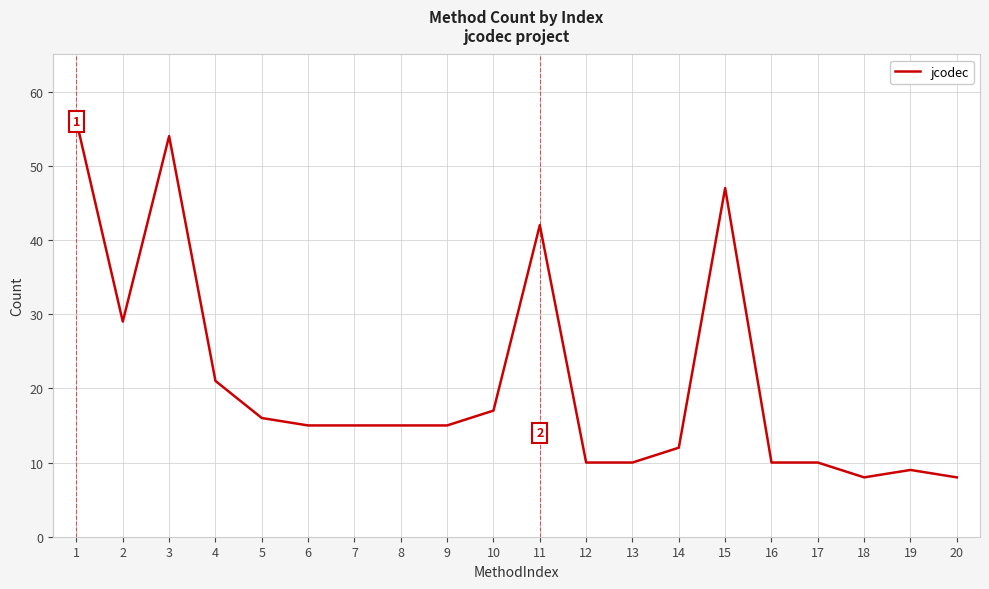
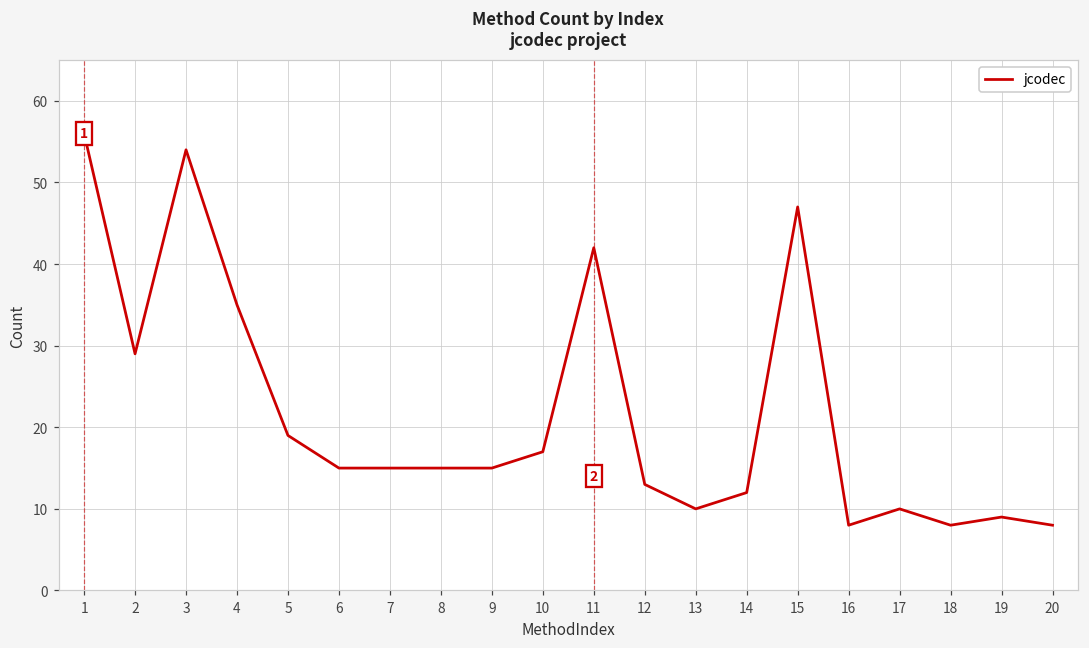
  {
    "2": 29,
    "3": 54,
-   "4": 21,
-   "5": 16,
+   "4": 35,
+   "5": 19,
    "6": 15,
    "7": 15,
    "8": 15,
    "9": 15,
    "10": 17,
    "11": 42,
-   "12": 10,
+   "12": 13,
    "13": 10,
    "14": 12,
    "15": 47,
-   "16": 10,
+   "16": 8,
    "17": 10,
    "18": 8,
    "19": 9,
    "20": 8
  }
